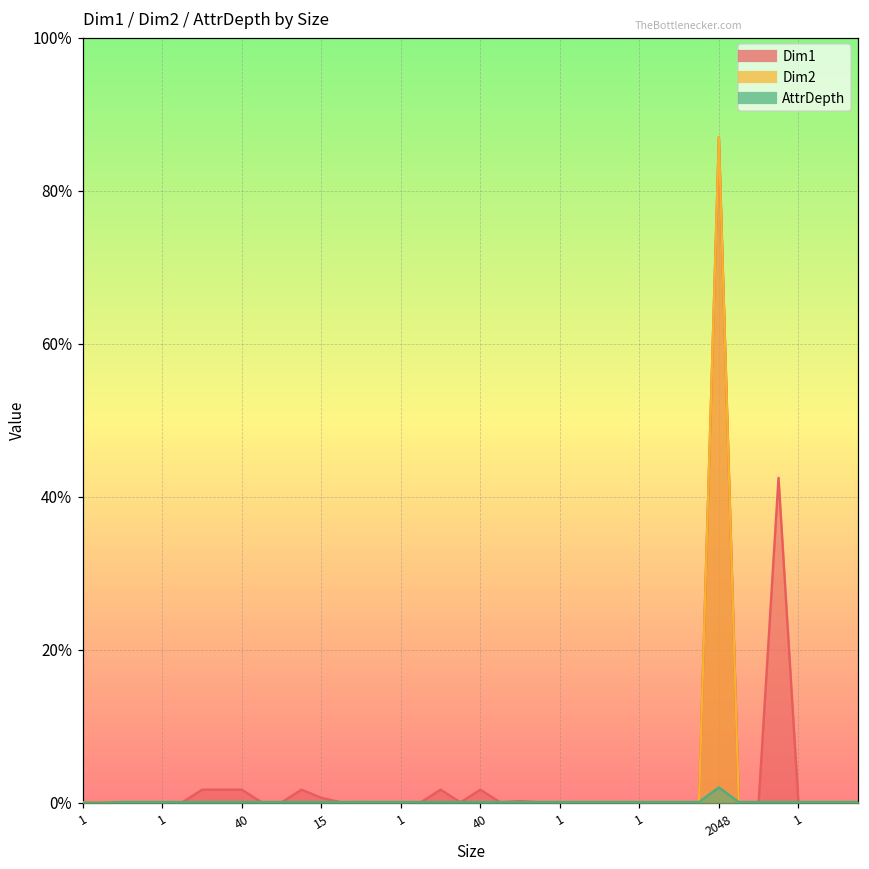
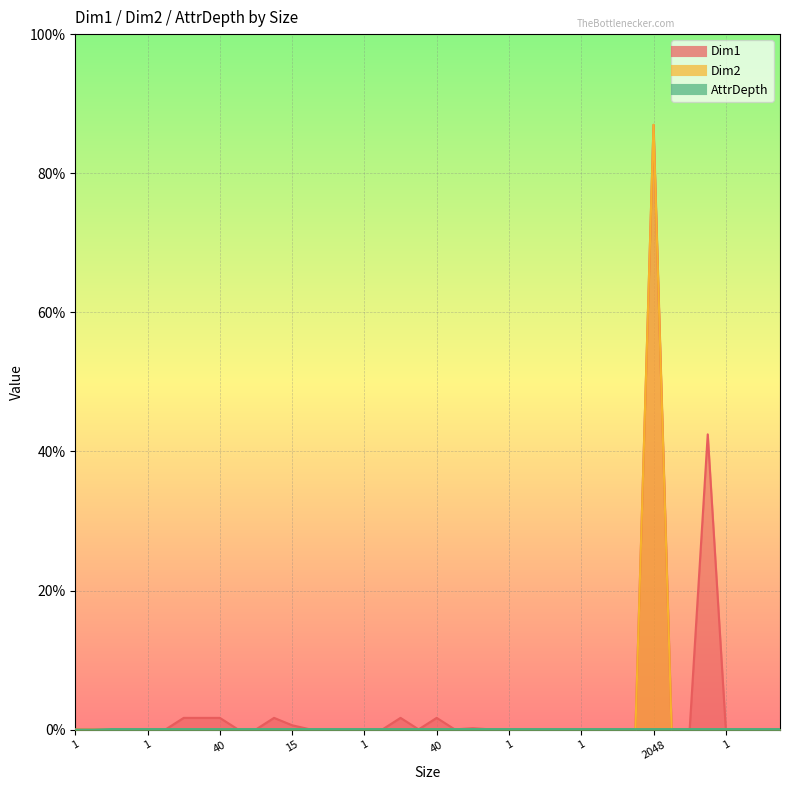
  {
    "AttrDepth": {
-     "2048": "2%"
+     "2048": "0%"
    }
  }
